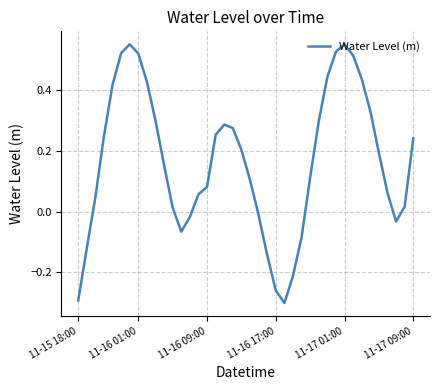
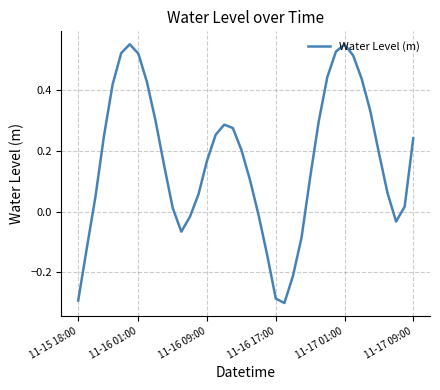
  {
    "11-15 18:00": -0.29,
    "11-16 01:00": 0.52,
-   "11-16 09:00": 0.08,
-   "11-16 17:00": -0.26,
+   "11-16 09:00": 0.17,
+   "11-16 17:00": -0.29,
    "11-17 01:00": 0.55,
    "11-17 09:00": 0.24
  }
